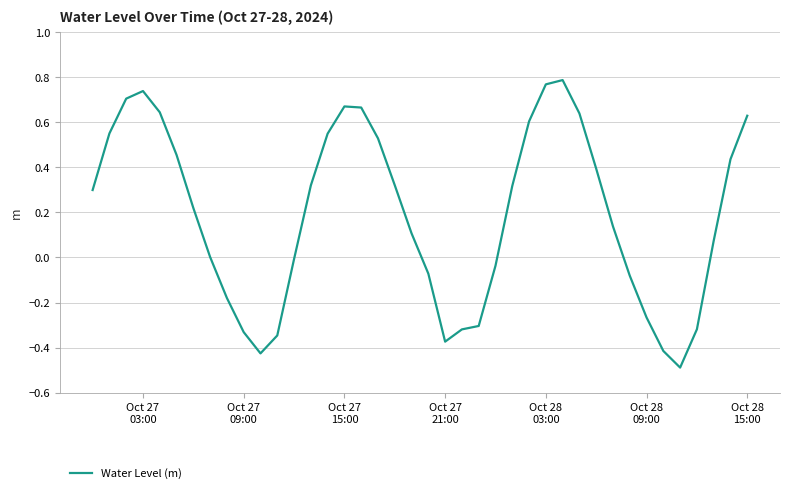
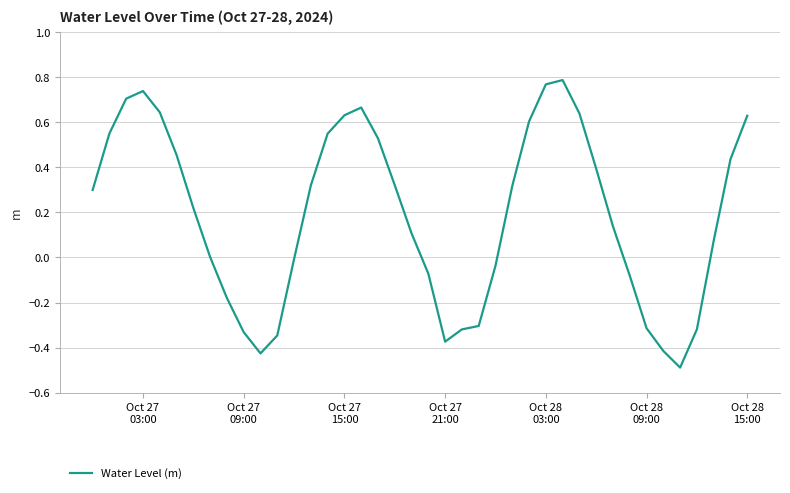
  {
    "Oct 27 03:00": 0.74,
    "Oct 27 09:00": -0.33,
-   "Oct 27 15:00": 0.67,
+   "Oct 27 15:00": 0.63,
    "Oct 27 21:00": -0.37,
    "Oct 28 03:00": 0.77,
-   "Oct 28 09:00": -0.27,
+   "Oct 28 09:00": -0.31,
    "Oct 28 15:00": 0.63
  }
